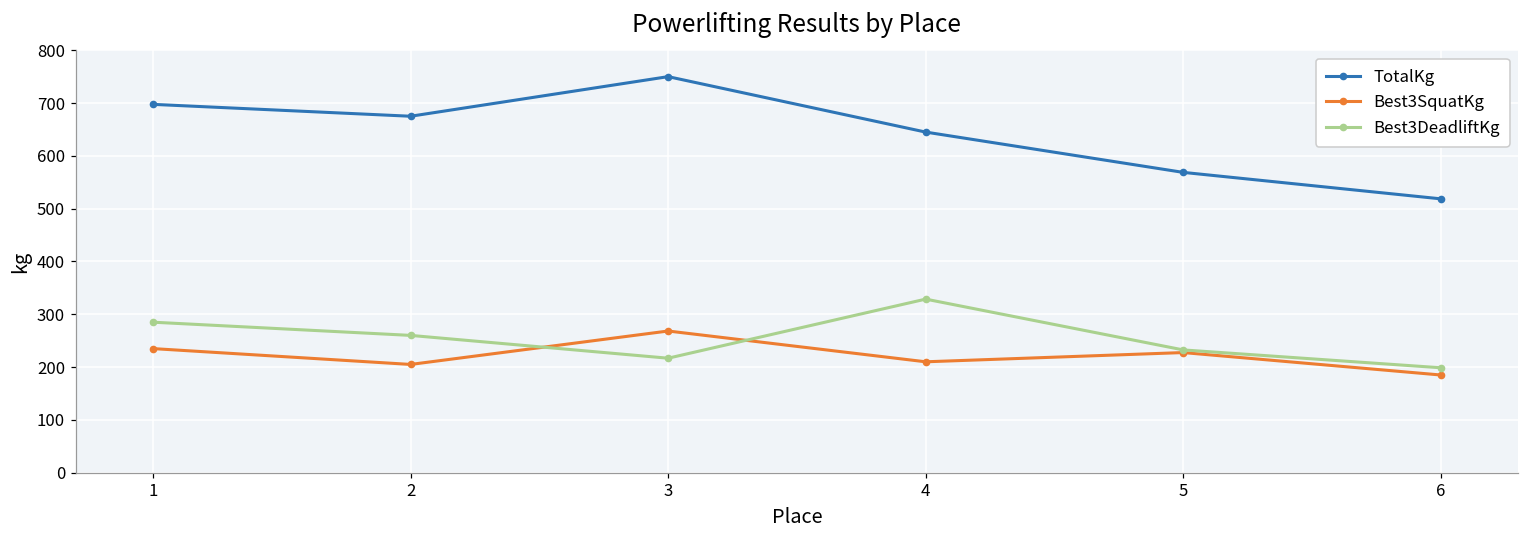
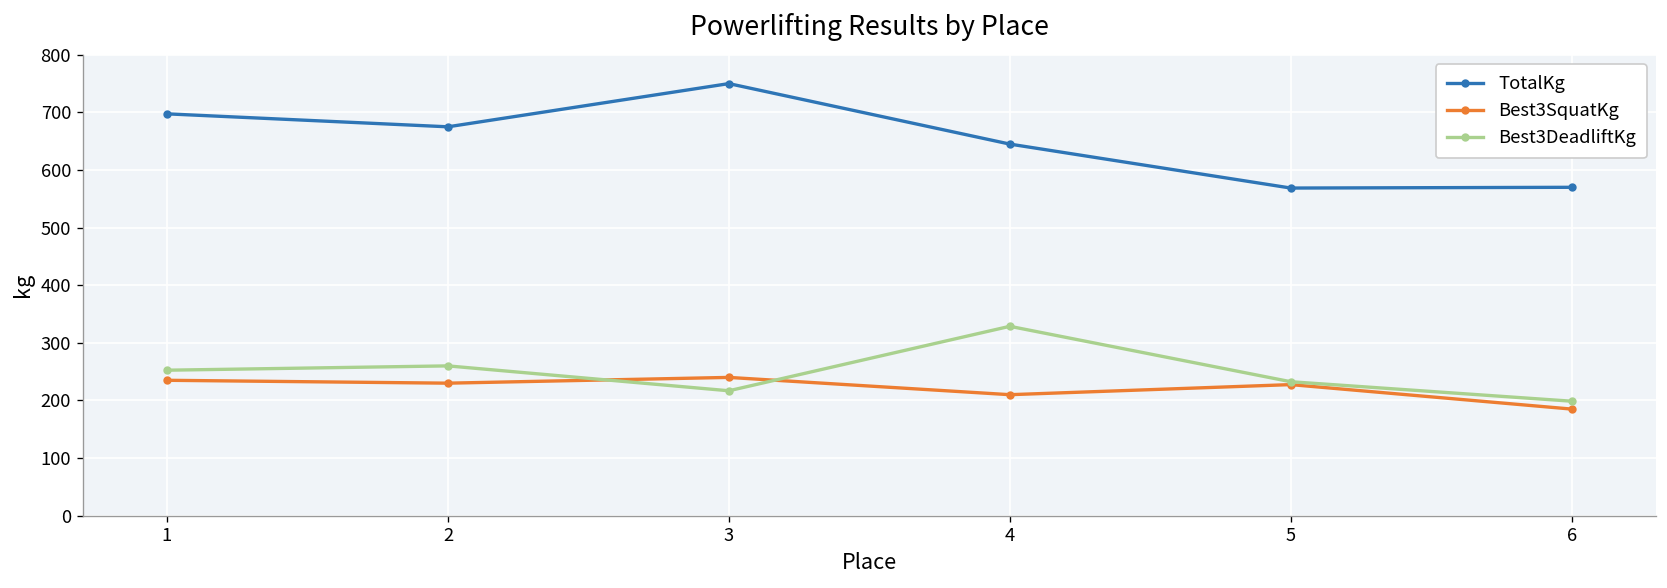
  {
    "TotalKg": {
      "1": 700,
      "2": 680,
      "3": 750,
      "4": 650,
      "5": 570,
-     "6": 520
+     "6": 570
    },
    "Best3SquatKg": {
      "1": 240,
-     "2": 210,
-     "3": 270,
+     "2": 230,
+     "3": 240,
      "4": 210,
      "6": 190
    },
    "Best3DeadliftKg": {
-     "1": 290,
+     "1": 250,
      "2": 260,
      "3": 220,
      "4": 330,
      "6": 200
    }
  }
